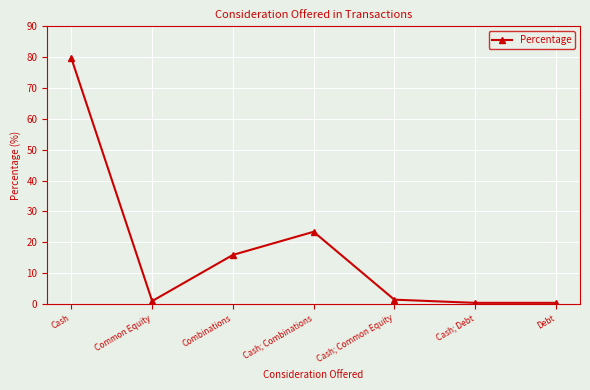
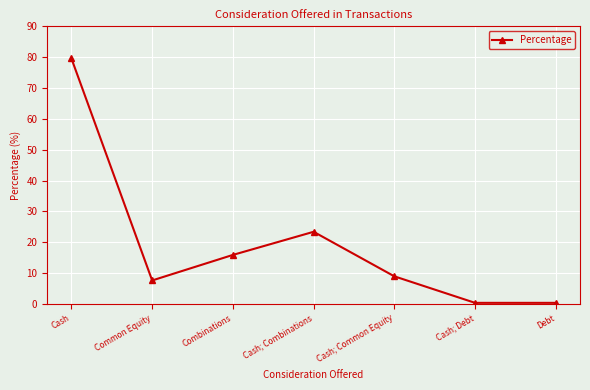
  {
    "Cash": 80,
-   "Common Equity": 1,
+   "Common Equity": 8,
    "Combinations": 16,
    "Cash; Combinations": 23,
-   "Cash; Common Equity": 1,
+   "Cash; Common Equity": 9,
    "Cash; Debt": 0,
    "Debt": 0
  }
